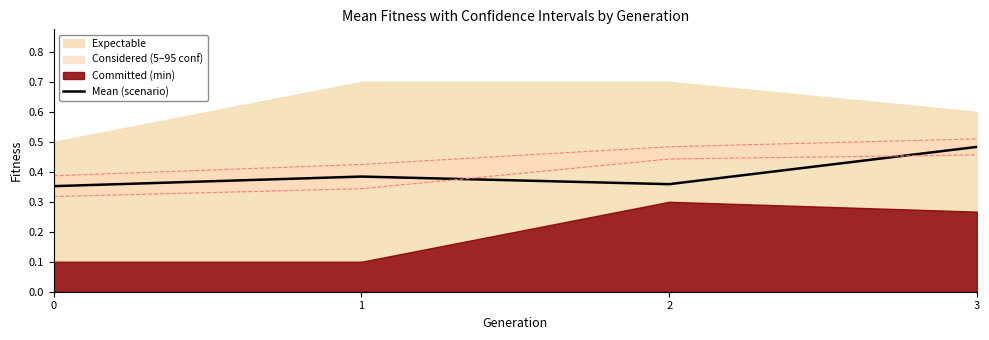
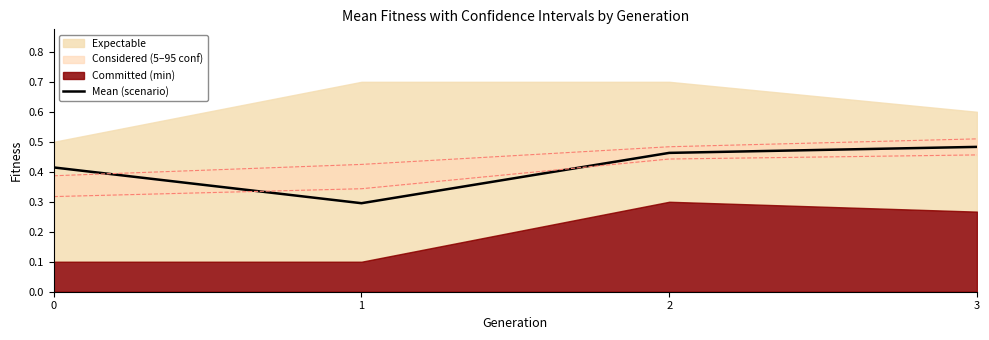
  {
    "Mean (scenario)": {
-     "0": 0.35,
-     "1": 0.38,
-     "2": 0.36,
+     "0": 0.41,
+     "1": 0.30,
+     "2": 0.46,
      "3": 0.48
    },
    "Committed (min)": {
      "0": 0.10,
      "1": 0.10,
      "2": 0.30,
      "3": 0.27
    }
  }
